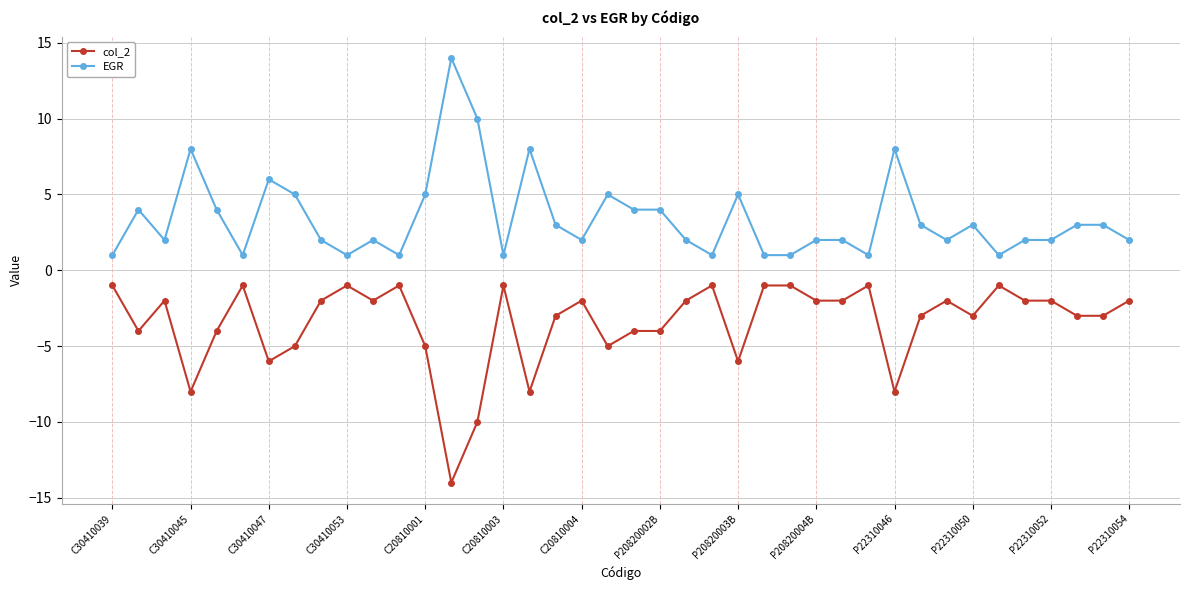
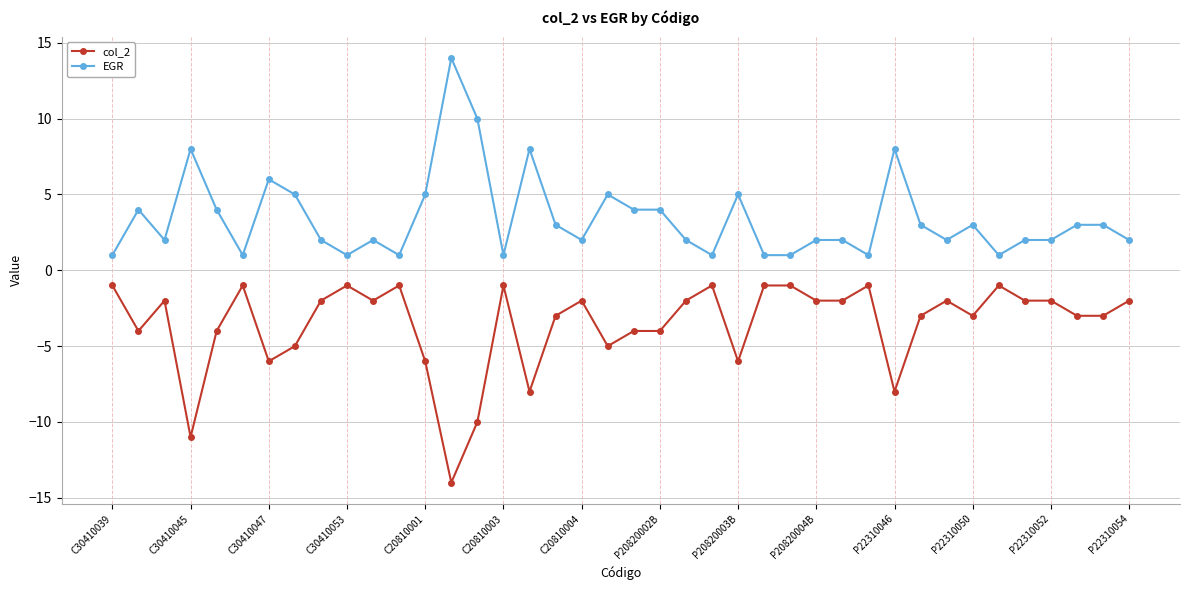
  {
    "col_2": {
-     "C30410045": -8,
-     "C20810001": -5,
+     "C30410045": -11,
+     "C20810001": -6,
      "P20820003B": -6
    },
    "EGR": {
      "C30410045": 8,
      "C20810001": 5,
      "P20820003B": 5
    }
  }
